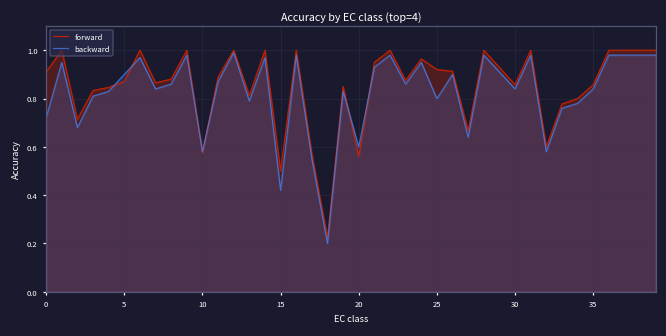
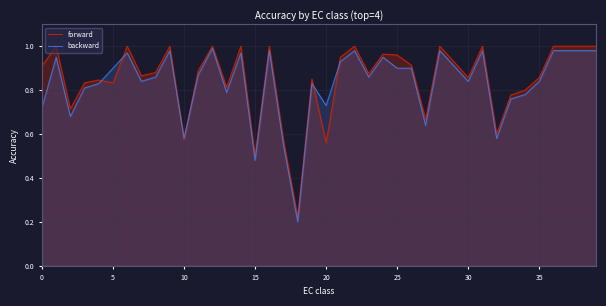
  {
    "forward": {
      "0": 0.91,
-     "5": 0.87,
+     "5": 0.83,
      "15": 0.50,
      "20": 0.56,
-     "25": 0.92,
+     "25": 0.96,
      "30": 0.86,
      "35": 0.86
    },
    "backward": {
      "0": 0.72,
      "5": 0.90,
-     "15": 0.42,
-     "20": 0.60,
-     "25": 0.8,
+     "15": 0.48,
+     "20": 0.73,
+     "25": 0.9,
      "30": 0.84,
      "35": 0.84
    }
  }
